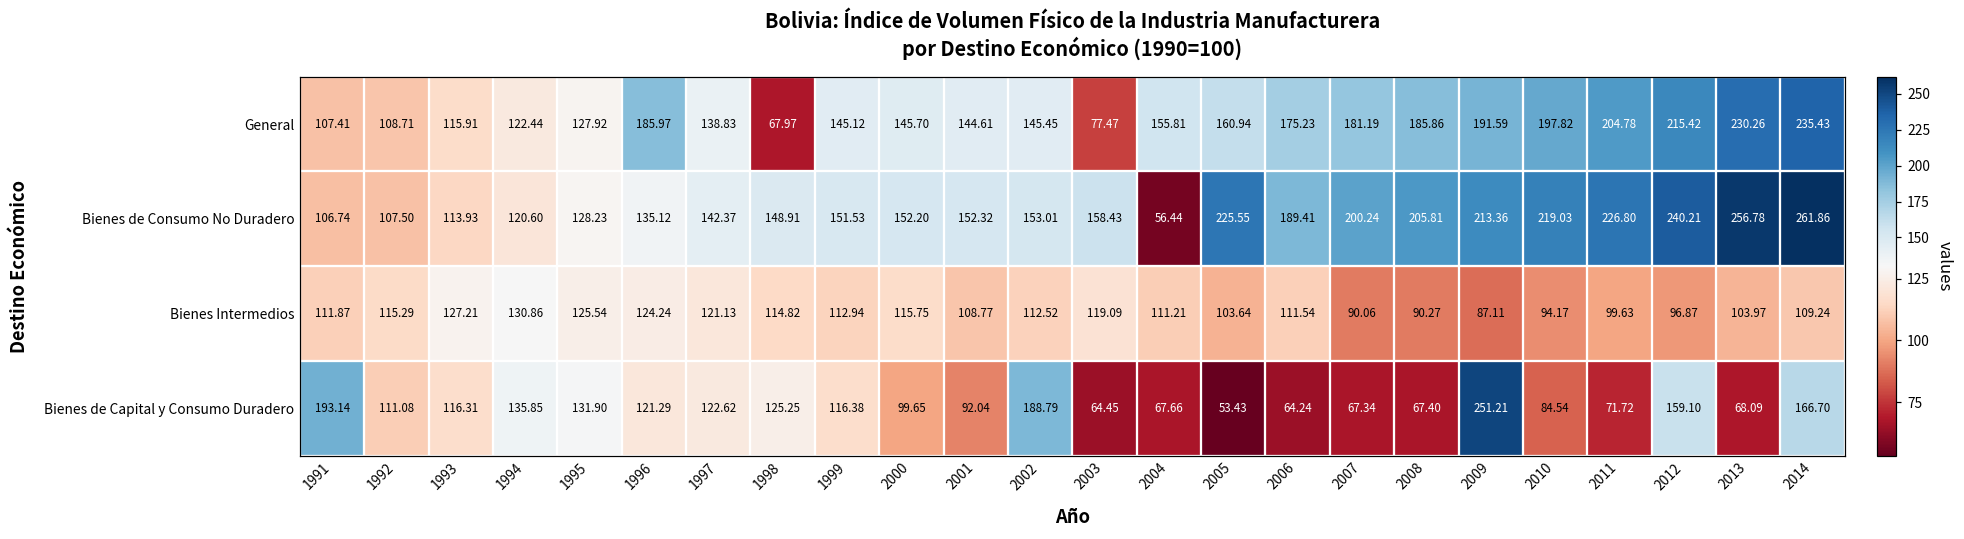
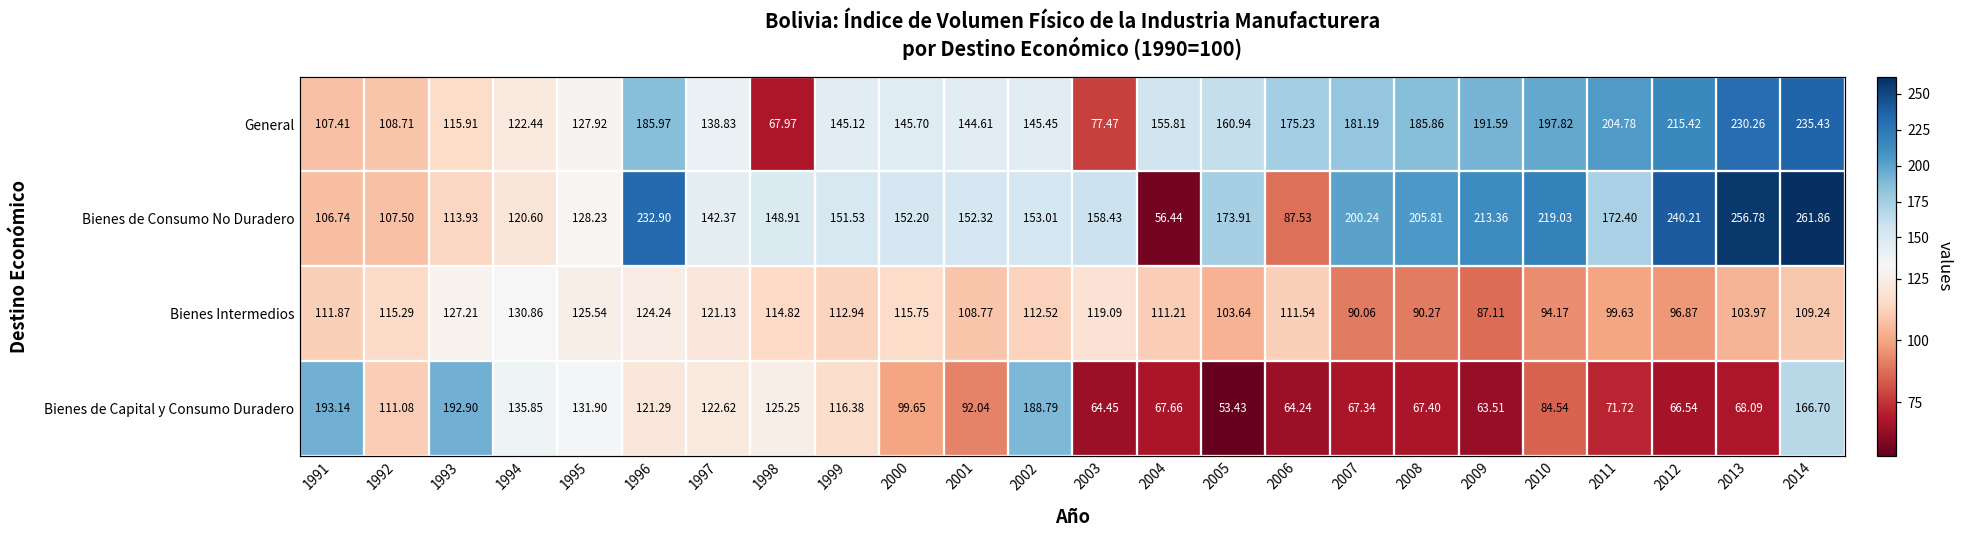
  {
    "General": {
      "1991": 107.41,
      "1992": 108.71,
      "1993": 115.91,
      "1994": 122.44,
      "1995": 127.92,
      "1996": 185.97,
      "1997": 138.83,
      "1998": 67.97,
      "1999": 145.12,
      "2000": 145.70,
      "2001": 144.61,
      "2002": 145.45,
      "2003": 77.47,
      "2004": 155.81,
      "2005": 160.94,
      "2006": 175.23,
      "2007": 181.19,
      "2008": 185.86,
      "2009": 191.59,
      "2010": 197.82,
      "2011": 204.78,
      "2012": 215.42,
      "2013": 230.26,
      "2014": 235.43
    },
    "Bienes de Consumo No Duradero": {
      "1991": 106.74,
      "1992": 107.50,
      "1993": 113.93,
      "1994": 120.60,
      "1995": 128.23,
-     "1996": 135.12,
+     "1996": 232.90,
      "1997": 142.37,
      "1998": 148.91,
      "1999": 151.53,
      "2000": 152.20,
      "2001": 152.32,
      "2002": 153.01,
      "2003": 158.43,
      "2004": 56.44,
-     "2005": 225.55,
-     "2006": 189.41,
+     "2005": 173.91,
+     "2006": 87.53,
      "2007": 200.24,
      "2008": 205.81,
      "2009": 213.36,
      "2010": 219.03,
-     "2011": 226.80,
+     "2011": 172.40,
      "2012": 240.21,
      "2013": 256.78,
      "2014": 261.86
    },
    "Bienes Intermedios": {
      "1991": 111.87,
      "1992": 115.29,
      "1993": 127.21,
      "1994": 130.86,
      "1995": 125.54,
      "1996": 124.24,
      "1997": 121.13,
      "1998": 114.82,
      "1999": 112.94,
      "2000": 115.75,
      "2001": 108.77,
      "2002": 112.52,
      "2003": 119.09,
      "2004": 111.21,
      "2005": 103.64,
      "2006": 111.54,
      "2007": 90.06,
      "2008": 90.27,
      "2009": 87.11,
      "2010": 94.17,
      "2011": 99.63,
      "2012": 96.87,
      "2013": 103.97,
      "2014": 109.24
    },
    "Bienes de Capital y Consumo Duradero": {
      "1991": 193.14,
      "1992": 111.08,
-     "1993": 116.31,
+     "1993": 192.90,
      "1994": 135.85,
      "1995": 131.90,
      "1996": 121.29,
      "1997": 122.62,
      "1998": 125.25,
      "1999": 116.38,
      "2000": 99.65,
      "2001": 92.04,
      "2002": 188.79,
      "2003": 64.45,
      "2004": 67.66,
      "2005": 53.43,
      "2006": 64.24,
      "2007": 67.34,
      "2008": 67.40,
-     "2009": 251.21,
+     "2009": 63.51,
      "2010": 84.54,
      "2011": 71.72,
-     "2012": 159.10,
+     "2012": 66.54,
      "2013": 68.09,
      "2014": 166.70
    }
  }
